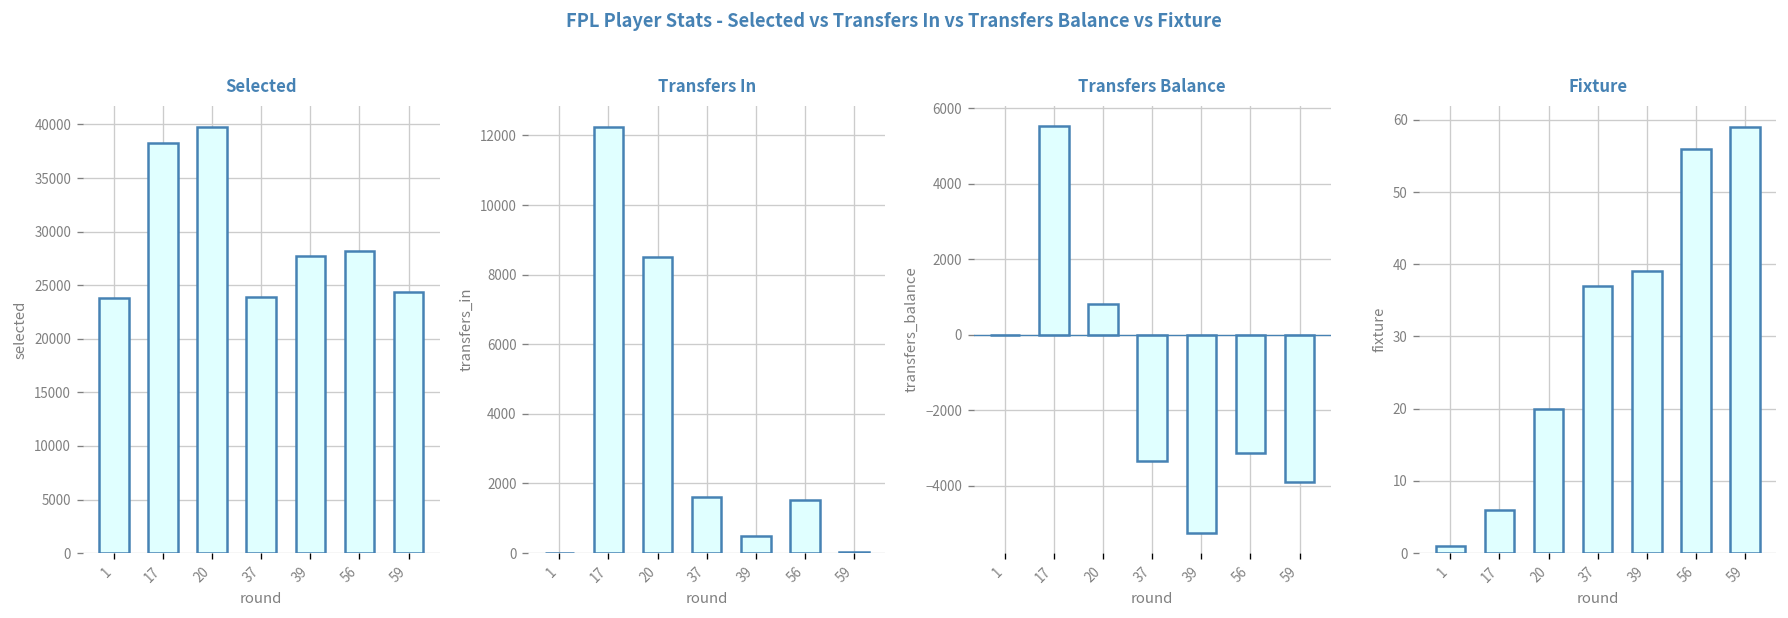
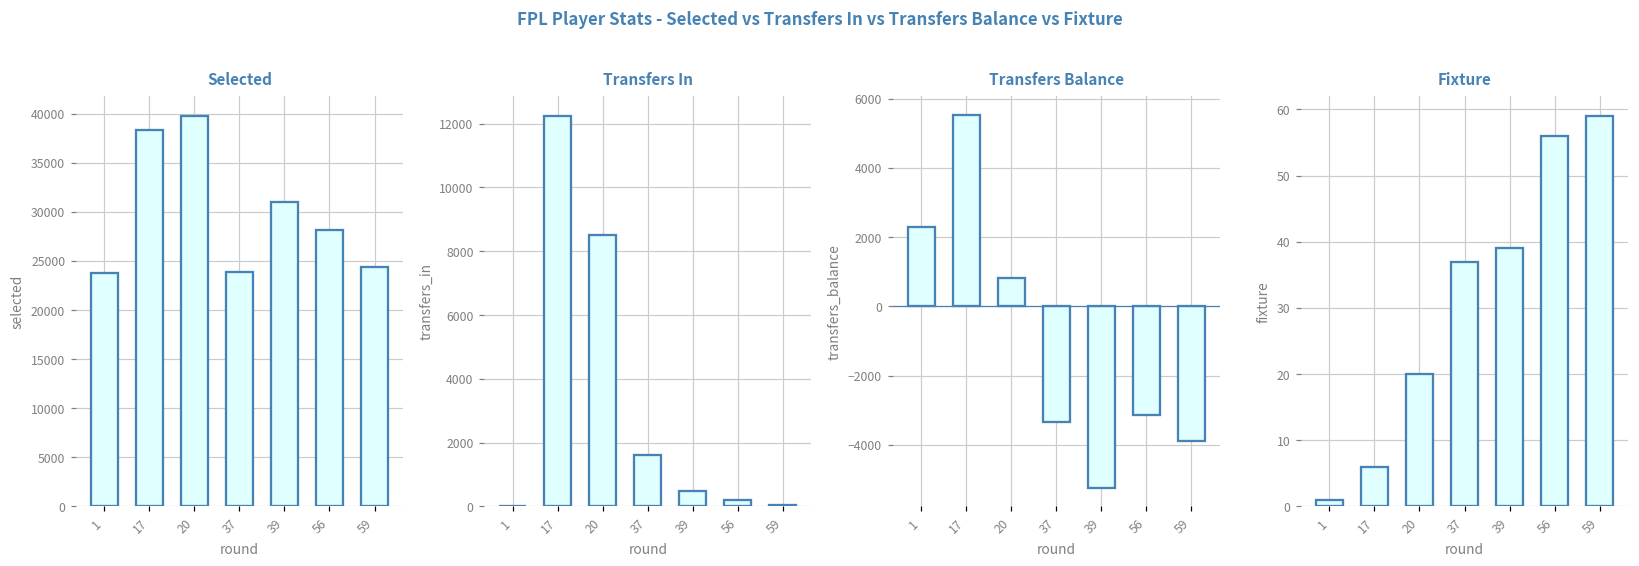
  {
    "Selected": {
      "1": 24000,
      "17": 38000,
      "20": 40000,
      "37": 24000,
-     "39": 28000,
+     "39": 31000,
      "56": 28000,
      "59": 24000
    },
    "Transfers In": {
      "1": 0,
      "17": 12200,
      "20": 8500,
      "37": 1600,
      "39": 500,
-     "56": 1500
+     "56": 200
    },
    "Transfers Balance": {
-     "1": 0,
+     "1": 2300,
      "17": 5500,
      "20": 800,
      "37": -3300,
      "39": -5200,
      "56": -3100,
      "59": -3900
    },
    "Fixture": {
      "1": 1,
      "17": 6,
      "20": 20,
      "37": 37,
      "39": 39,
      "56": 56,
      "59": 59
    }
  }
